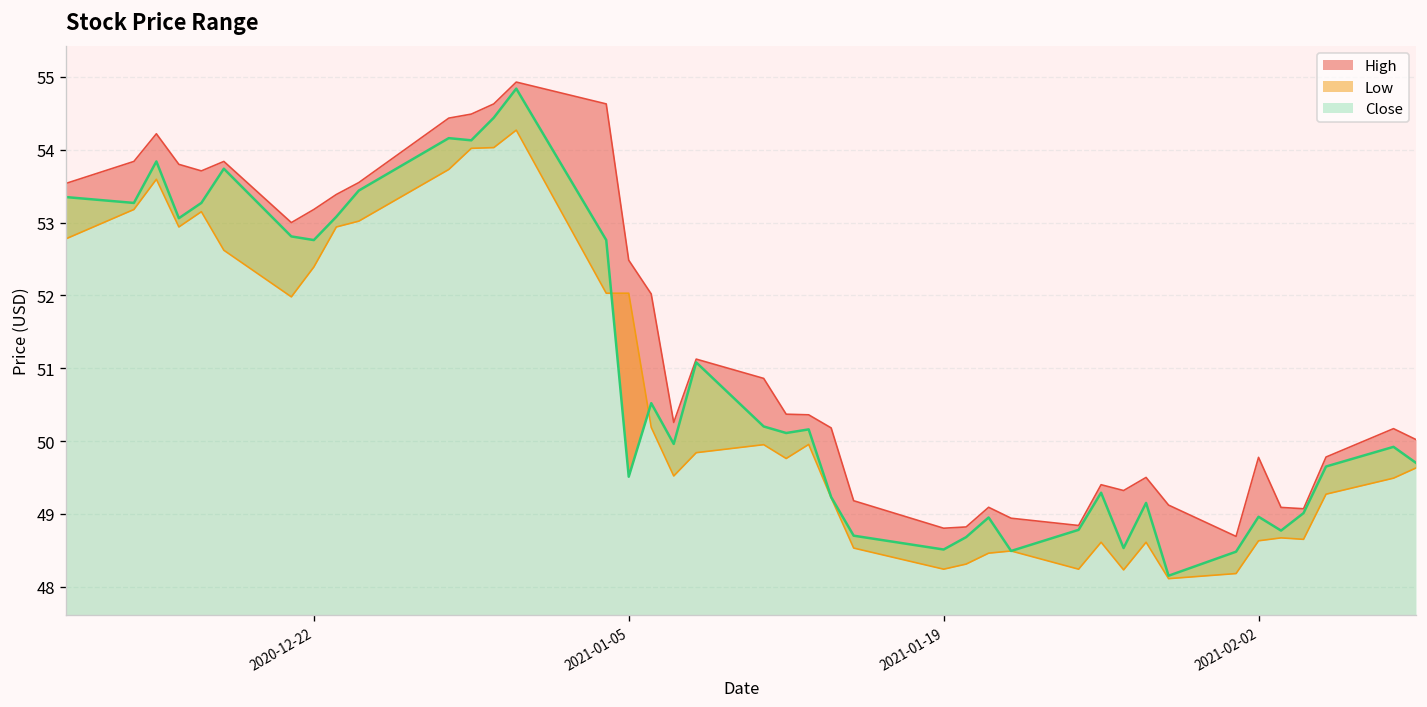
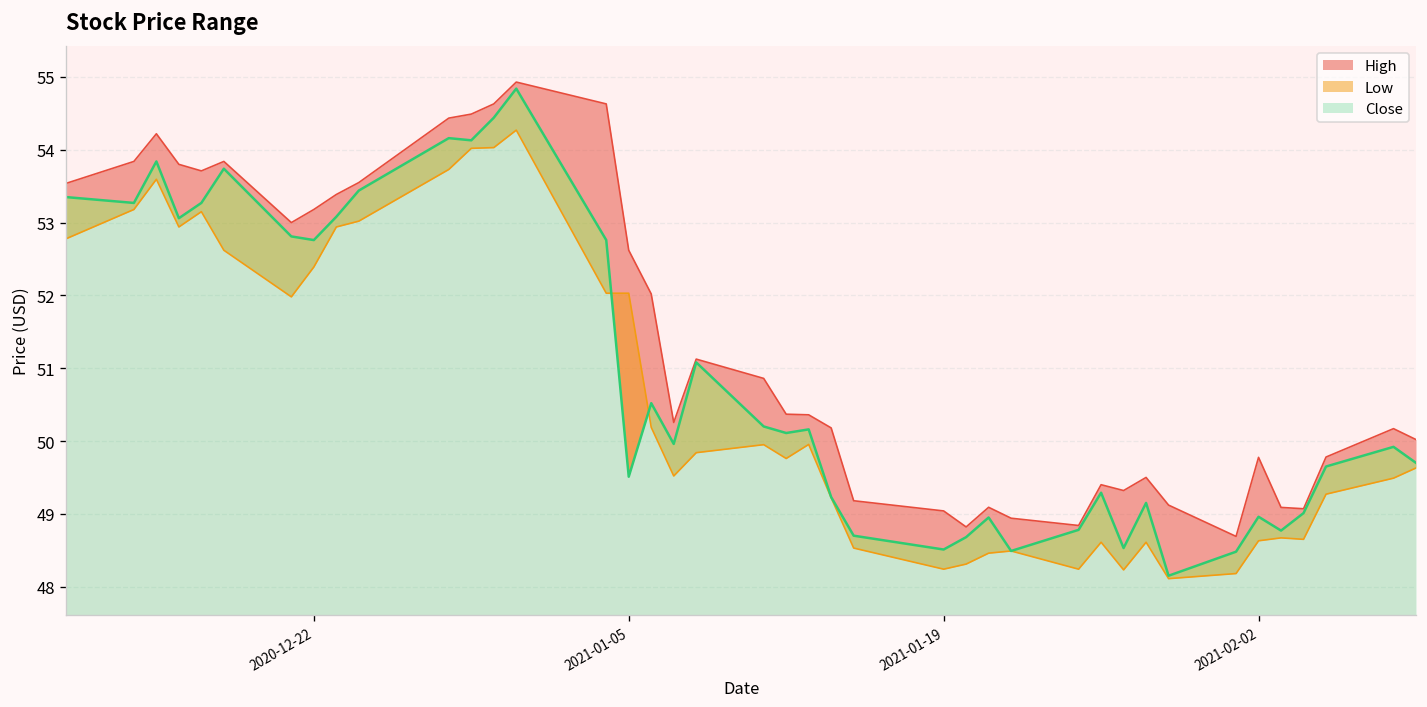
  {
    "High": {
      "2020-12-22": 53.2,
-     "2021-01-05": 52.5,
-     "2021-01-19": 48.8,
+     "2021-01-05": 52.6,
+     "2021-01-19": 49.0,
      "2021-02-02": 49.8
    },
    "Close": {
      "2021-01-05": 49.5
    }
  }
